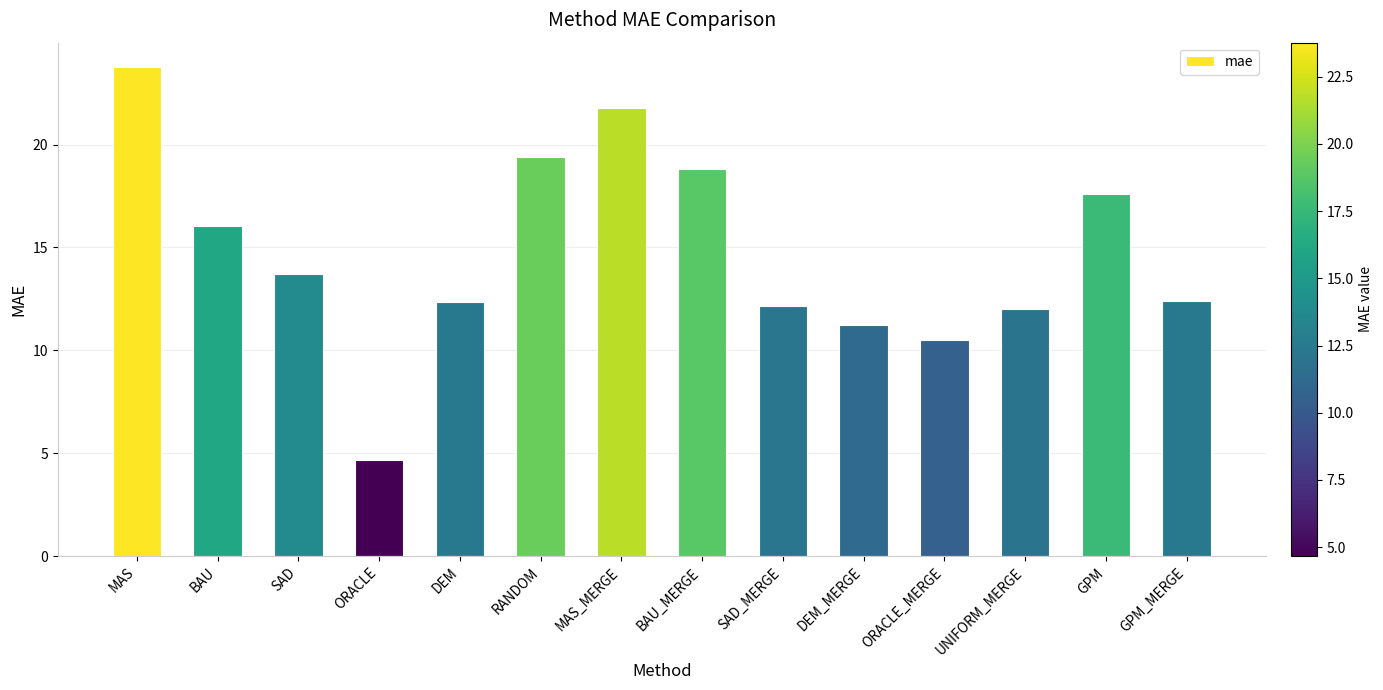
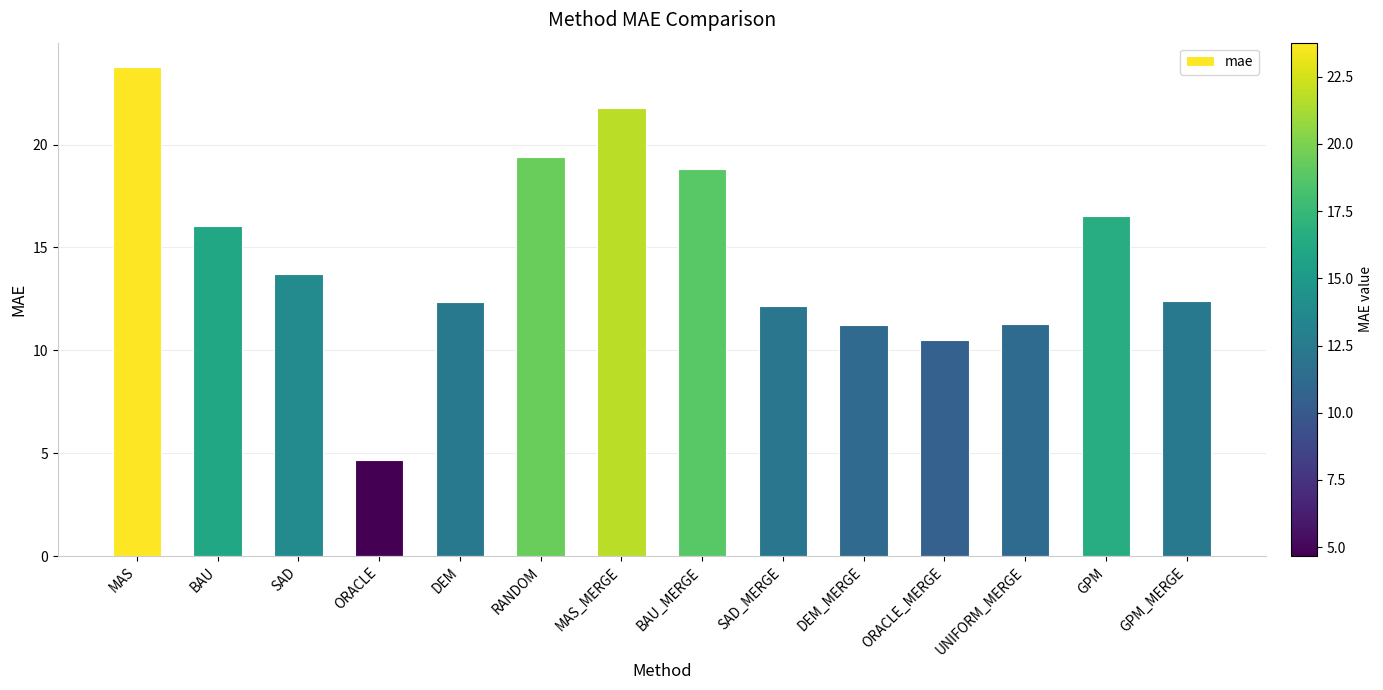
  {
    "MAS": 23.8,
    "BAU": 16.1,
    "SAD": 13.7,
    "ORACLE": 4.7,
    "DEM": 12.4,
    "RANDOM": 19.4,
    "MAS_MERGE": 21.8,
    "BAU_MERGE": 18.8,
    "SAD_MERGE": 12.2,
    "DEM_MERGE": 11.2,
    "ORACLE_MERGE": 10.5,
-   "UNIFORM_MERGE": 12.0,
-   "GPM": 17.6,
+   "UNIFORM_MERGE": 11.3,
+   "GPM": 16.5,
    "GPM_MERGE": 12.4
  }
